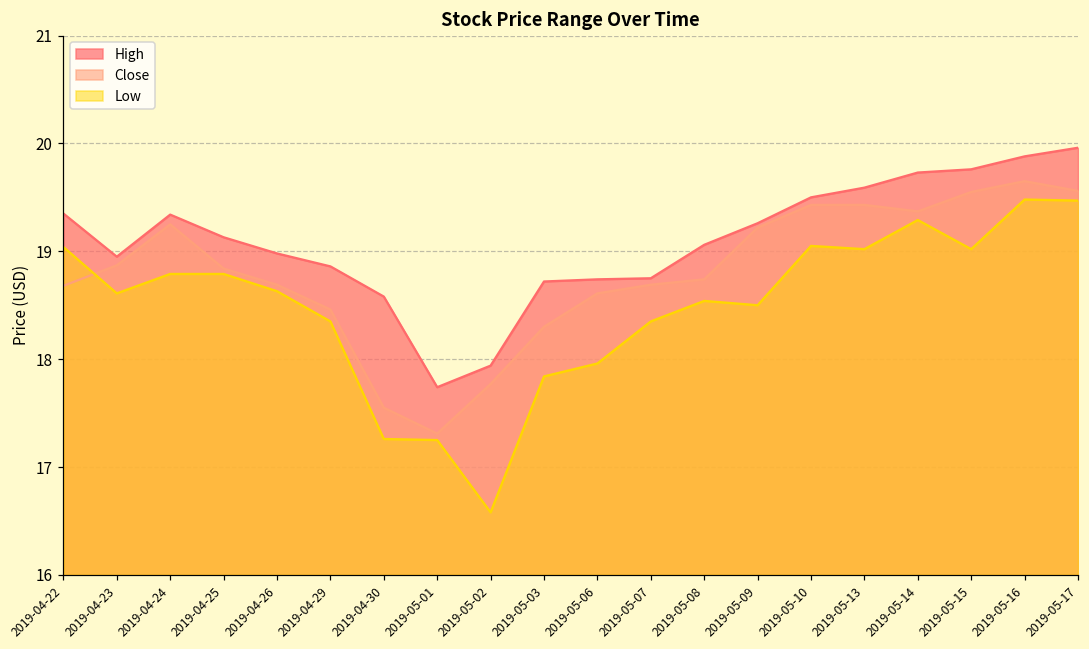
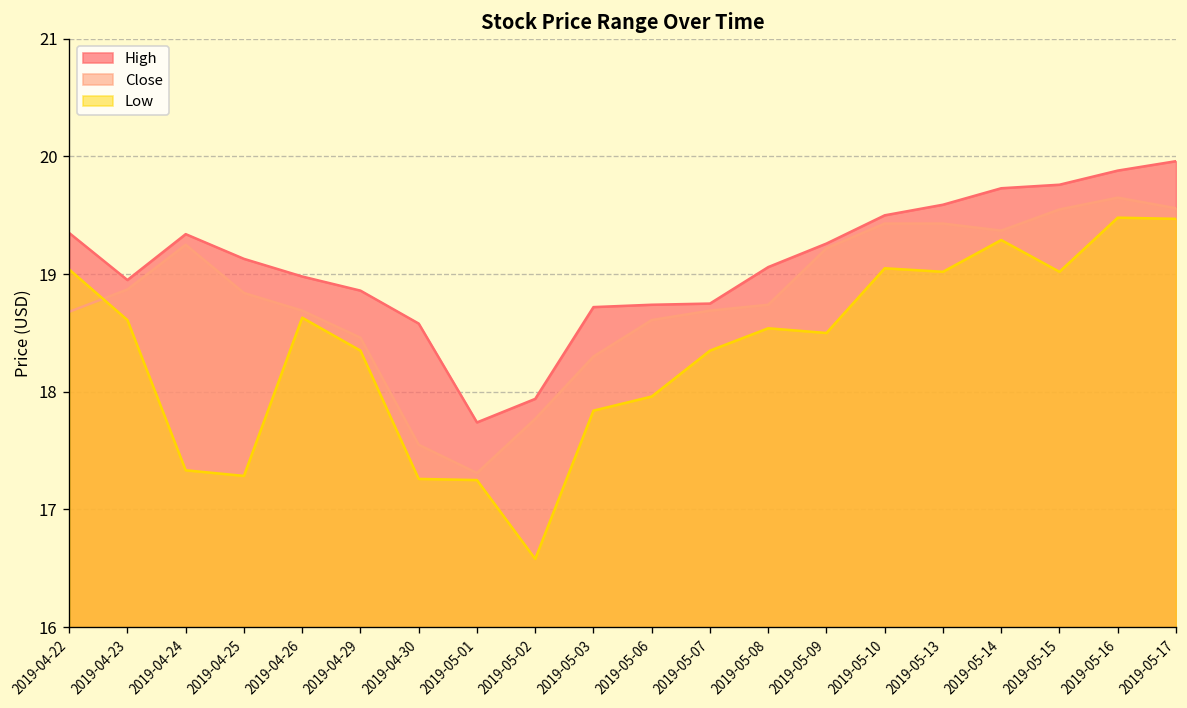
  {
    "Low": {
      "2019-04-22": 19.0,
      "2019-04-23": 18.6,
-     "2019-04-24": 18.8,
-     "2019-04-25": 18.8,
+     "2019-04-24": 17.3,
+     "2019-04-25": 17.3,
      "2019-04-26": 18.6,
      "2019-04-29": 18.4,
      "2019-04-30": 17.3,
      "2019-05-01": 17.3,
      "2019-05-02": 16.6,
      "2019-05-03": 17.8,
      "2019-05-06": 18.0,
      "2019-05-07": 18.4,
      "2019-05-08": 18.5,
      "2019-05-09": 18.5,
      "2019-05-10": 19.0,
      "2019-05-13": 19.0,
      "2019-05-14": 19.3,
      "2019-05-15": 19.0,
      "2019-05-16": 19.5,
      "2019-05-17": 19.5
    }
  }
